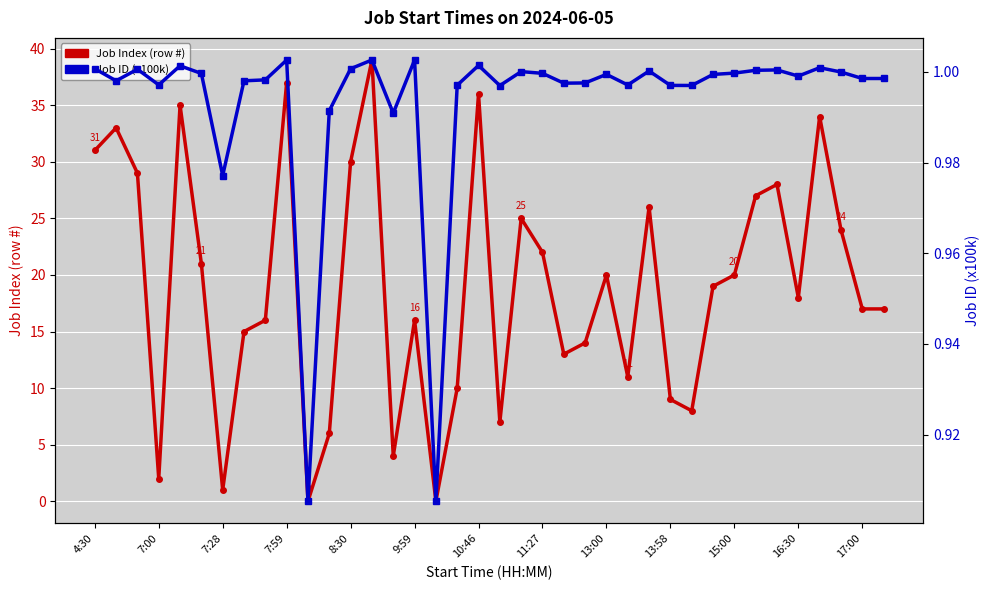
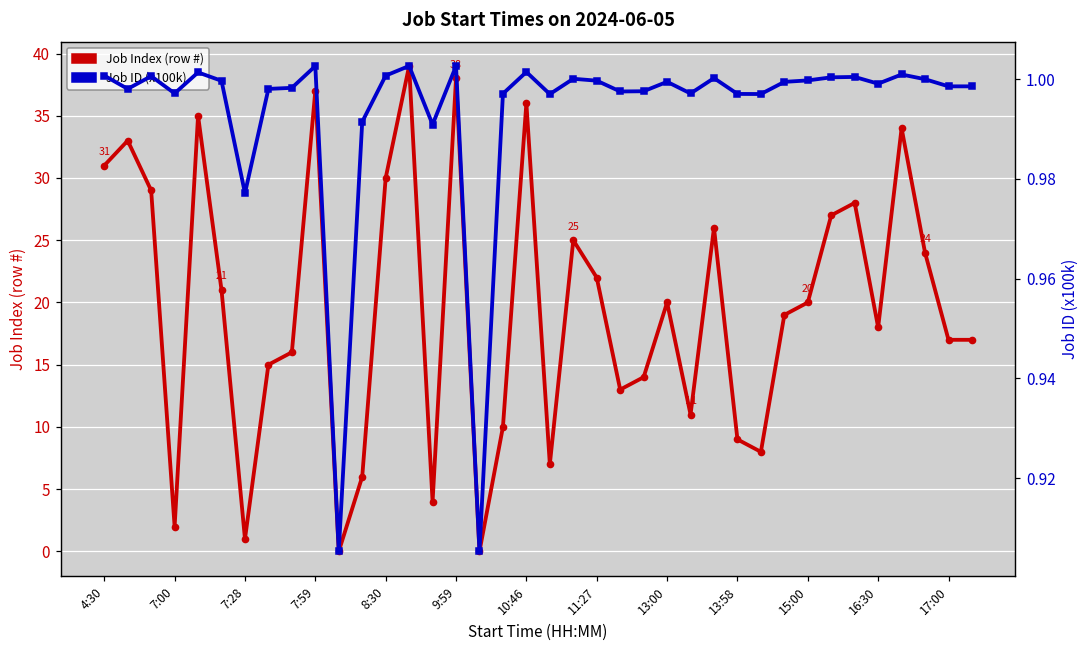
  {
    "Job Index (row #)": {
      "4:30": 31,
-     "9:59": 16,
+     "9:59": 38,
      "15:00": 20
    }
  }
